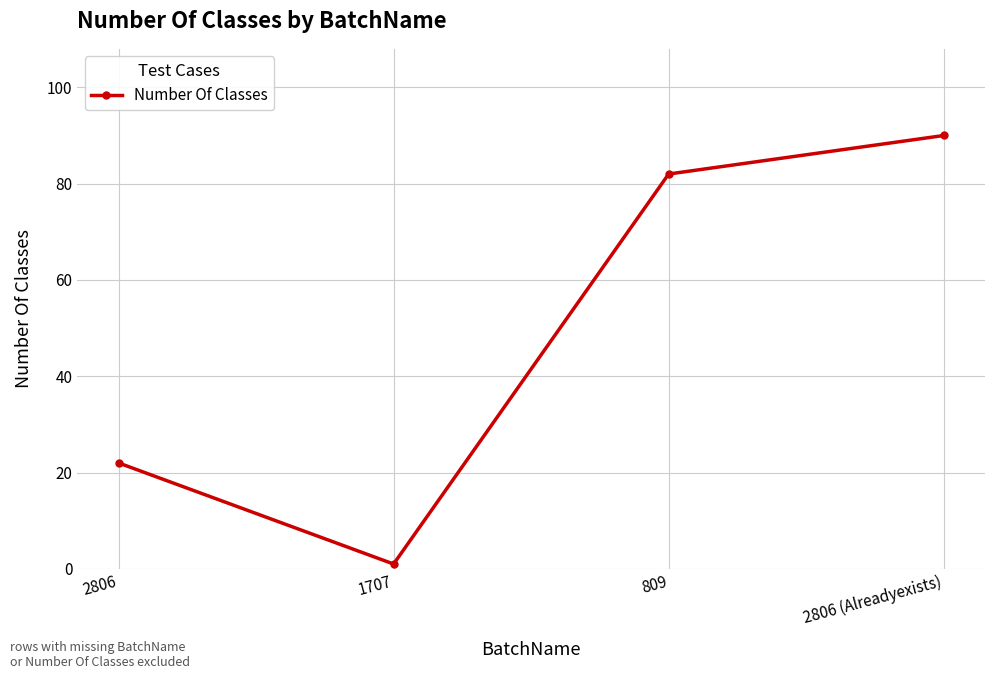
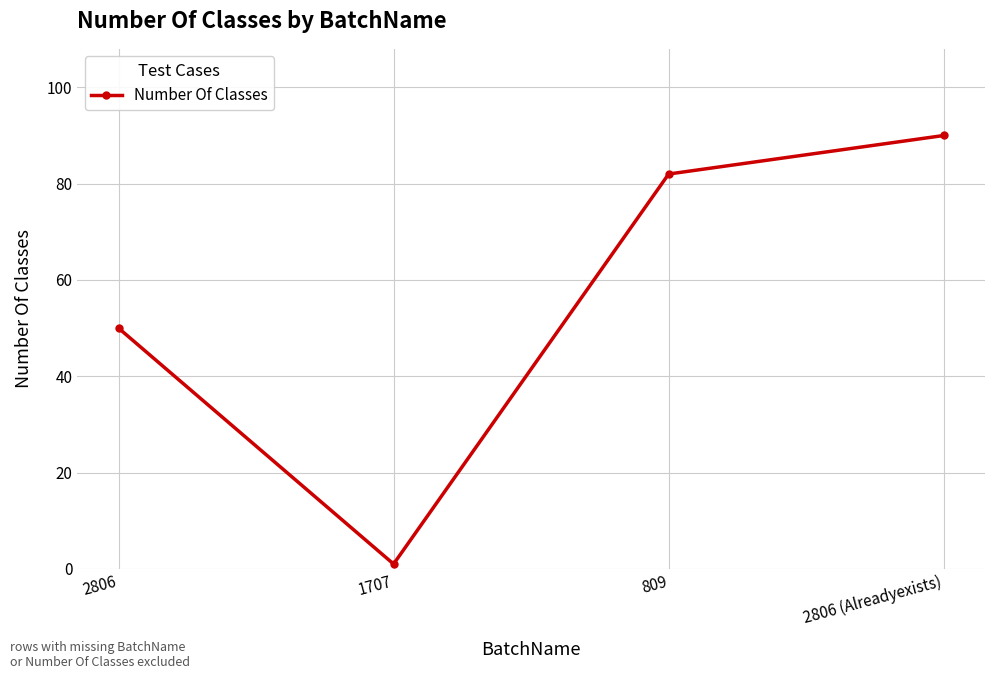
  {
-   "2806": 22,
+   "2806": 50,
    "1707": 1,
    "809": 82,
    "2806 (Alreadyexists)": 90
  }
